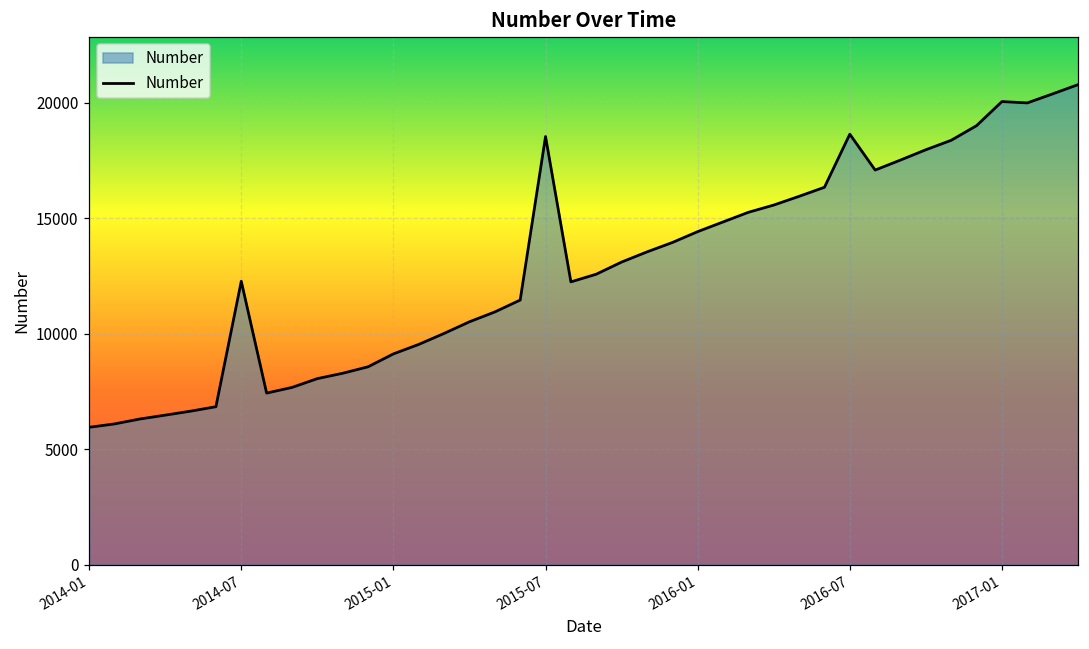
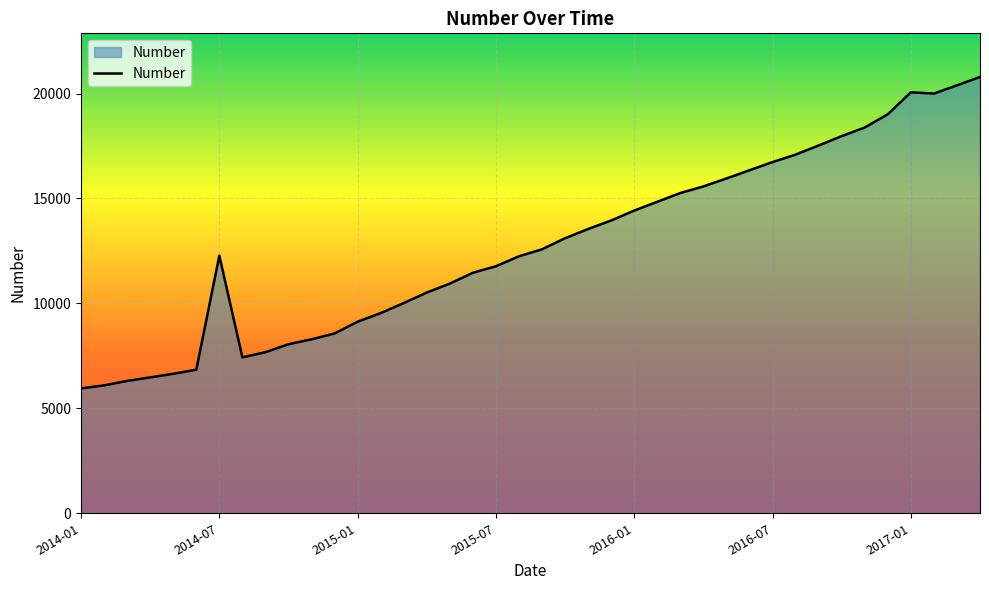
  {
    "2014-01": 5900,
    "2014-07": 12300,
    "2015-01": 9100,
-   "2015-07": 18500,
+   "2015-07": 11800,
    "2016-01": 14400,
-   "2016-07": 18600,
+   "2016-07": 16700,
    "2017-01": 20100
  }
